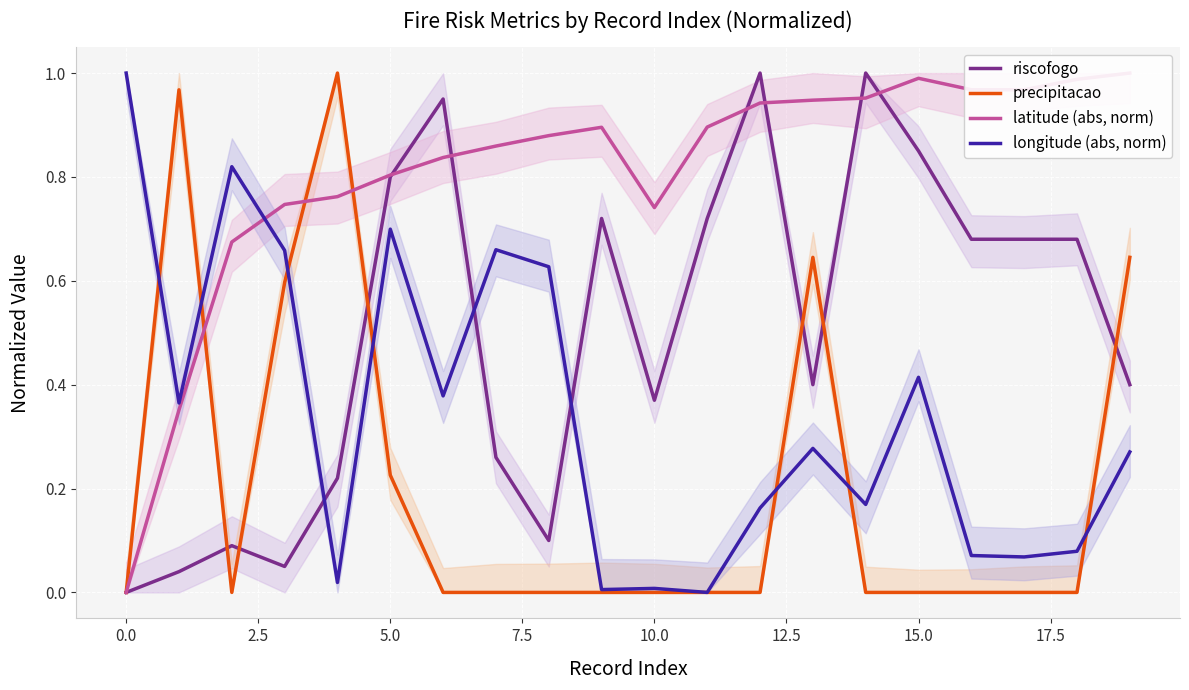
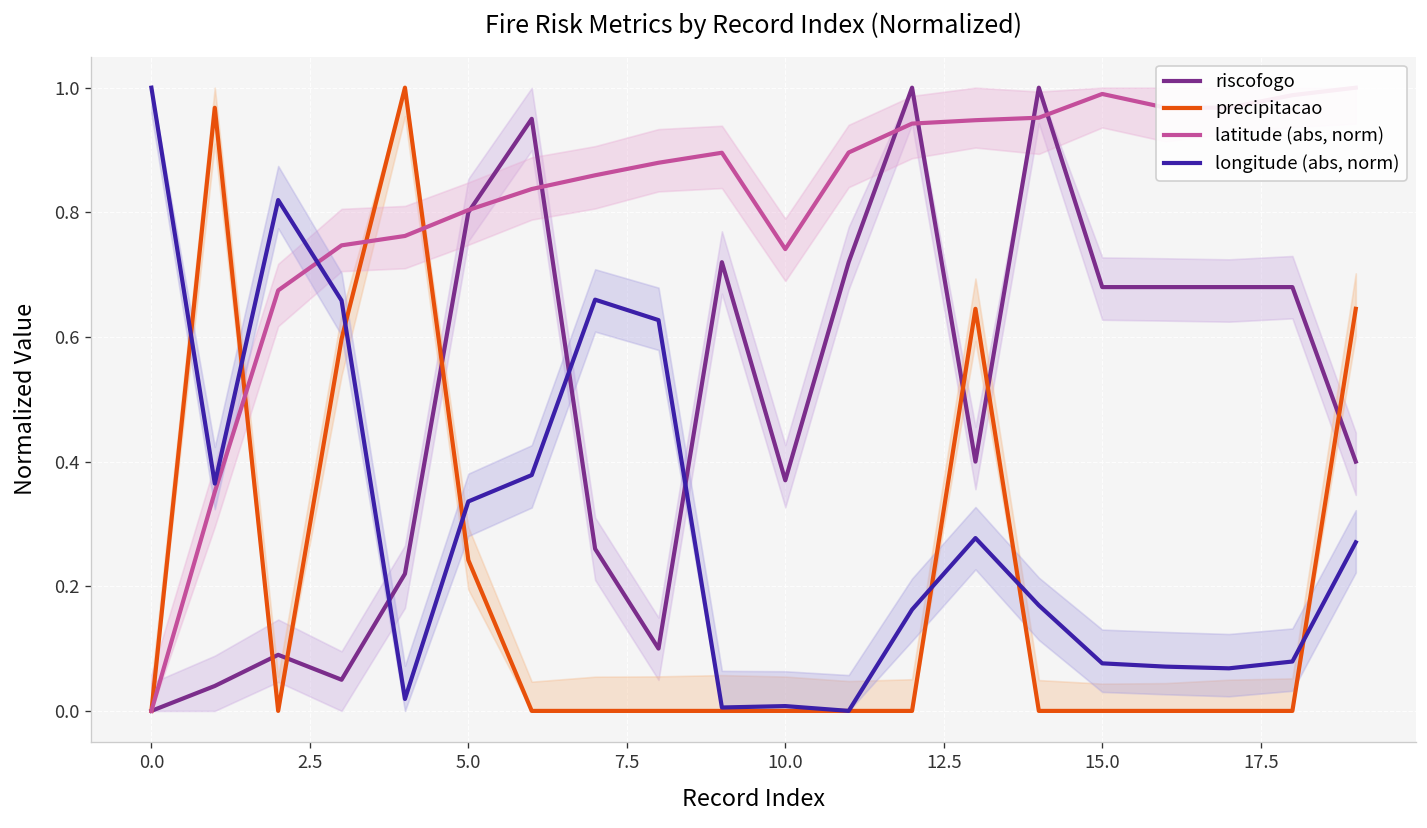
  {
    "riscofogo": {
      "10.0": 0.37,
-     "15.0": 0.85
+     "15.0": 0.68
    },
    "precipitacao": {
-     "5.0": 0.23,
+     "5.0": 0.24,
      "10.0": 0.00,
      "15.0": 0.00
    },
    "latitude (abs, norm)": {
      "10.0": 0.74,
      "15.0": 0.99
    },
    "longitude (abs, norm)": {
-     "5.0": 0.70,
+     "5.0": 0.34,
      "10.0": 0.01,
-     "15.0": 0.41
+     "15.0": 0.08
    }
  }
